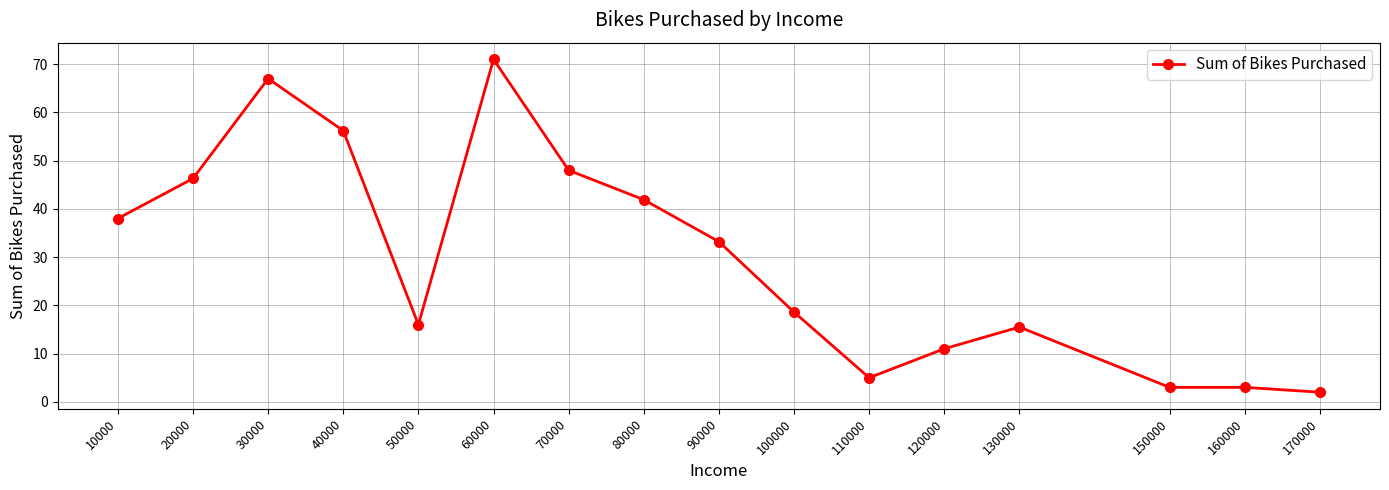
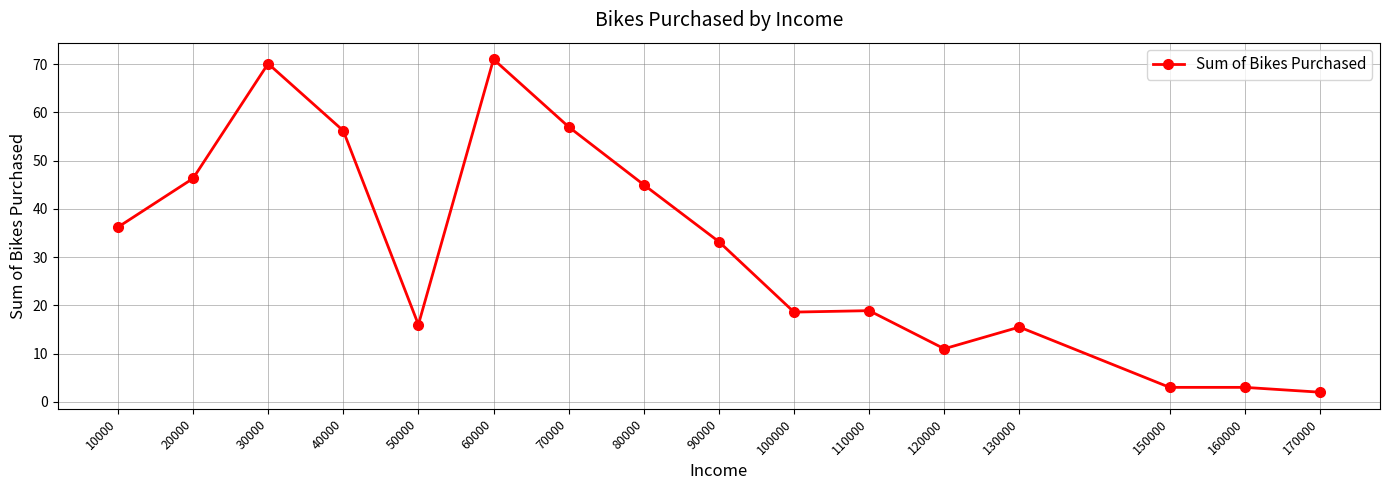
  {
-   "10000": 38,
+   "10000": 36,
    "20000": 46,
-   "30000": 67,
+   "30000": 70,
    "40000": 56,
    "50000": 16,
    "60000": 71,
-   "70000": 48,
-   "80000": 42,
+   "70000": 57,
+   "80000": 45,
    "90000": 33,
    "100000": 19,
-   "110000": 5,
+   "110000": 19,
    "120000": 11,
    "130000": 16,
    "150000": 3,
    "160000": 3,
    "170000": 2
  }
